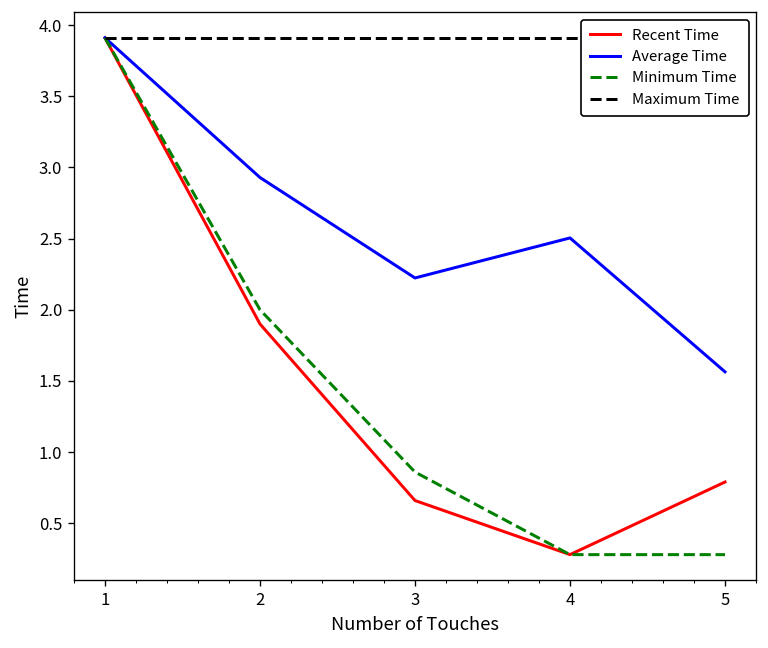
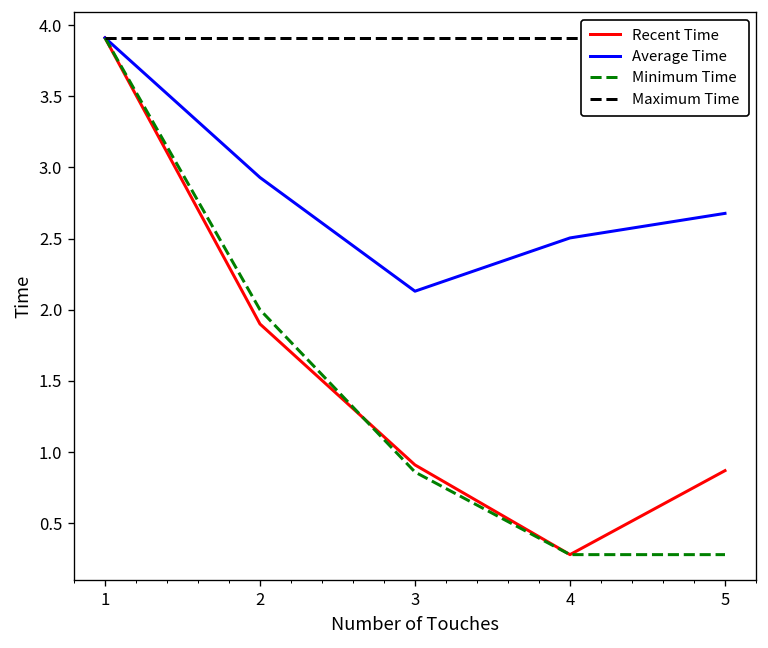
  {
    "Recent Time": {
      "2": 1.90,
-     "3": 0.66,
-     "5": 0.79
+     "3": 0.91,
+     "5": 0.87
    },
    "Average Time": {
      "2": 2.93,
-     "3": 2.22,
+     "3": 2.13,
      "4": 2.50,
-     "5": 1.56
+     "5": 2.68
    },
    "Minimum Time": {
      "2": 2.00,
      "3": 0.86,
      "5": 0.28
    },
    "Maximum Time": {
      "2": 3.91,
      "3": 3.91,
      "4": 3.91
    }
  }
